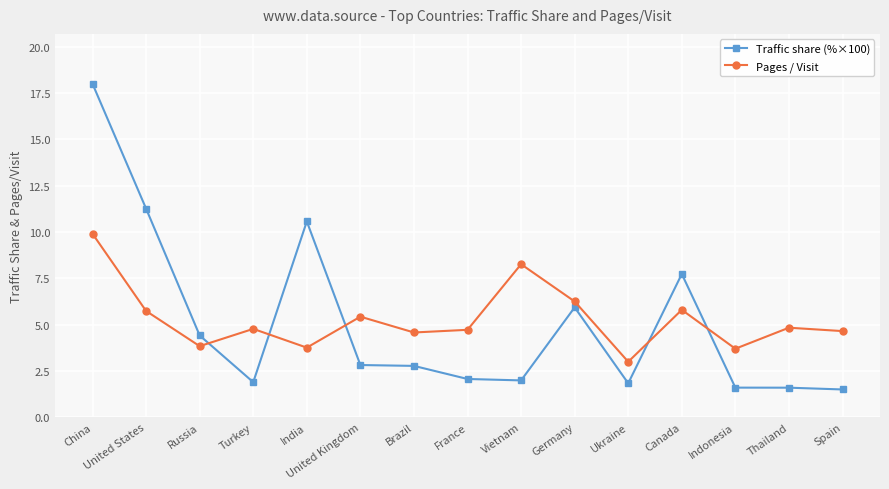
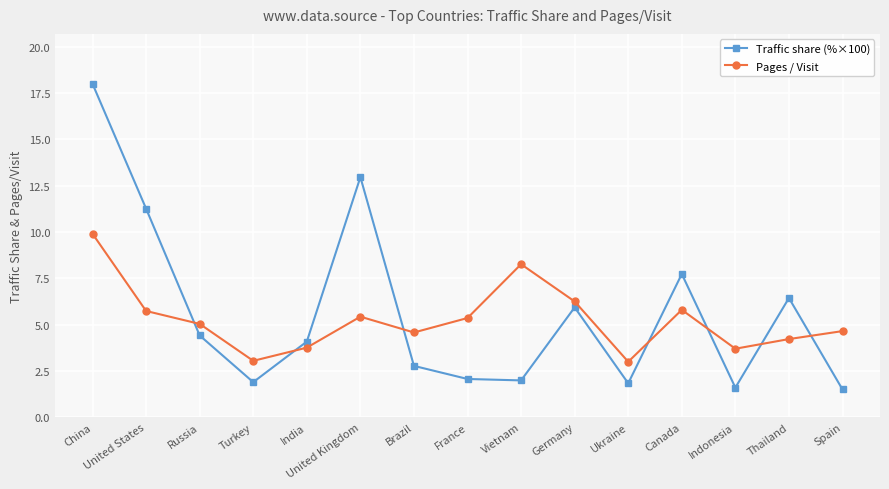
  {
    "Traffic share (%×100)": {
      "China": 18.0,
      "United States": 11.3,
      "Russia": 4.4,
      "Turkey": 1.9,
-     "India": 10.6,
-     "United Kingdom": 2.8,
+     "India": 4.1,
+     "United Kingdom": 13.0,
      "Brazil": 2.8,
      "France": 2.1,
      "Vietnam": 2.0,
      "Germany": 5.9,
      "Ukraine": 1.8,
      "Canada": 7.7,
      "Indonesia": 1.6,
-     "Thailand": 1.6,
+     "Thailand": 6.4,
      "Spain": 1.5
    },
    "Pages / Visit": {
      "China": 9.9,
      "United States": 5.7,
-     "Russia": 3.8,
-     "Turkey": 4.8,
+     "Russia": 5.0,
+     "Turkey": 3.0,
      "India": 3.8,
      "United Kingdom": 5.4,
      "Brazil": 4.6,
-     "France": 4.7,
+     "France": 5.4,
      "Vietnam": 8.3,
      "Germany": 6.2,
      "Ukraine": 3.0,
      "Canada": 5.8,
      "Indonesia": 3.7,
-     "Thailand": 4.8,
+     "Thailand": 4.2,
      "Spain": 4.6
    }
  }
